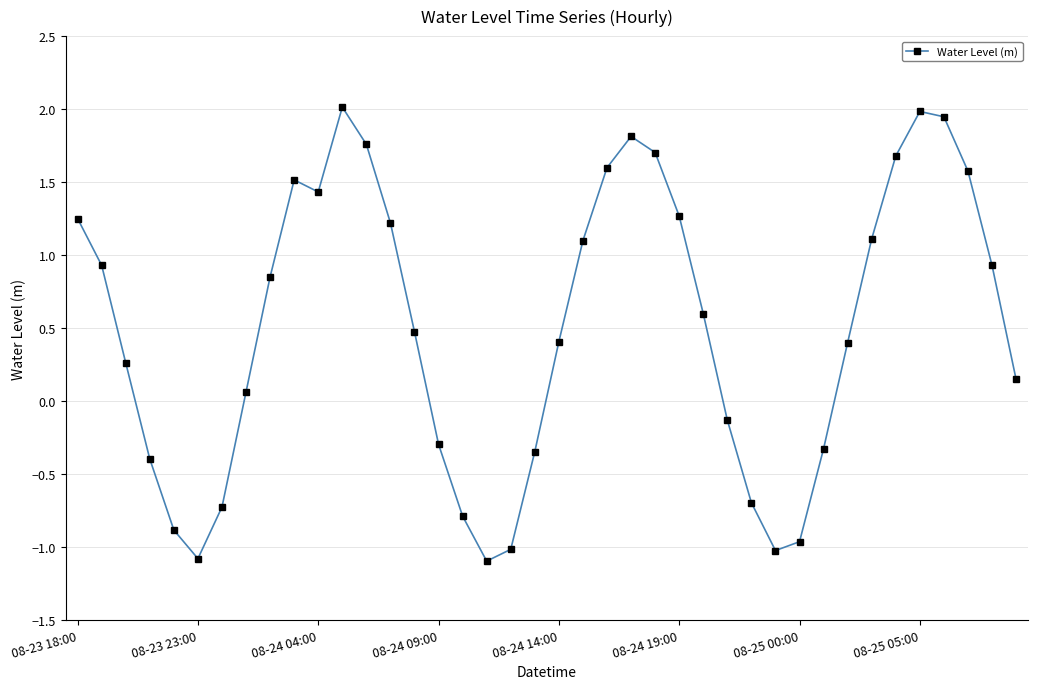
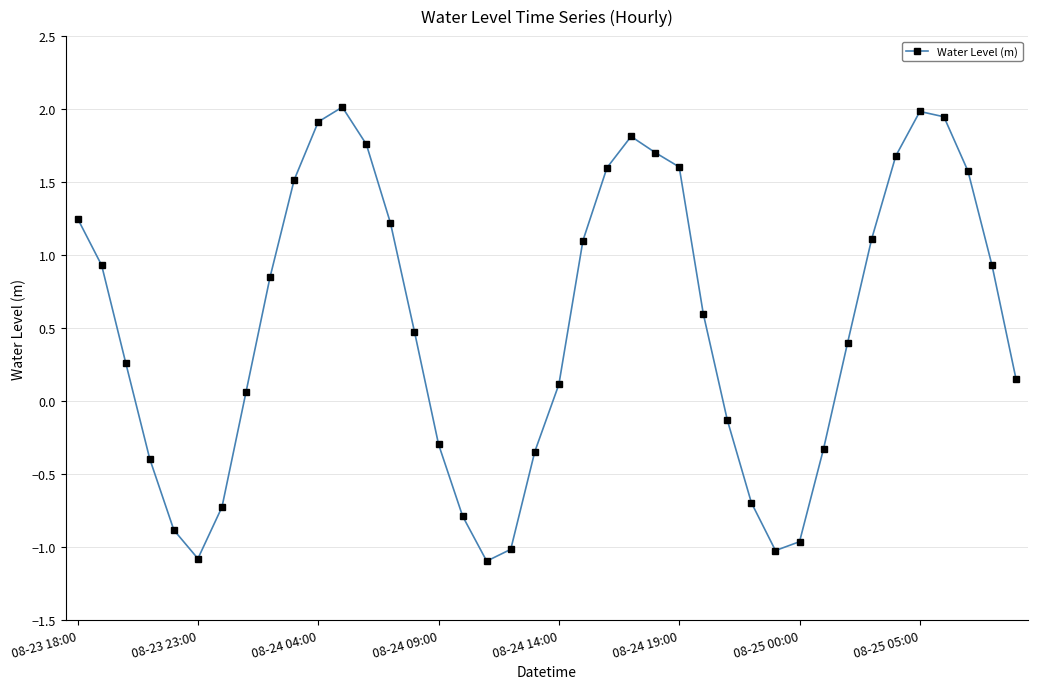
  {
    "08-23 18:00": 1.25,
    "08-23 23:00": -1.08,
-   "08-24 04:00": 1.43,
+   "08-24 04:00": 1.91,
    "08-24 09:00": -0.30,
-   "08-24 14:00": 0.41,
-   "08-24 19:00": 1.27,
+   "08-24 14:00": 0.11,
+   "08-24 19:00": 1.60,
    "08-25 00:00": -0.96,
    "08-25 05:00": 1.98
  }
